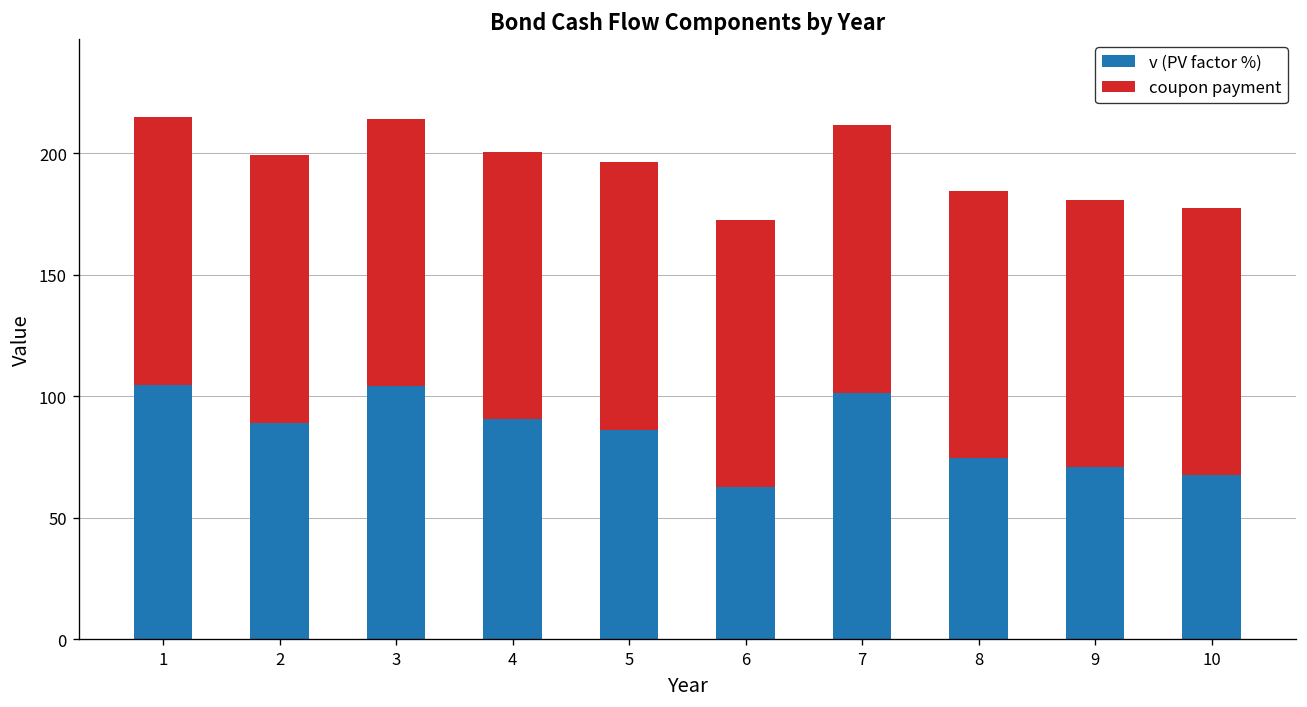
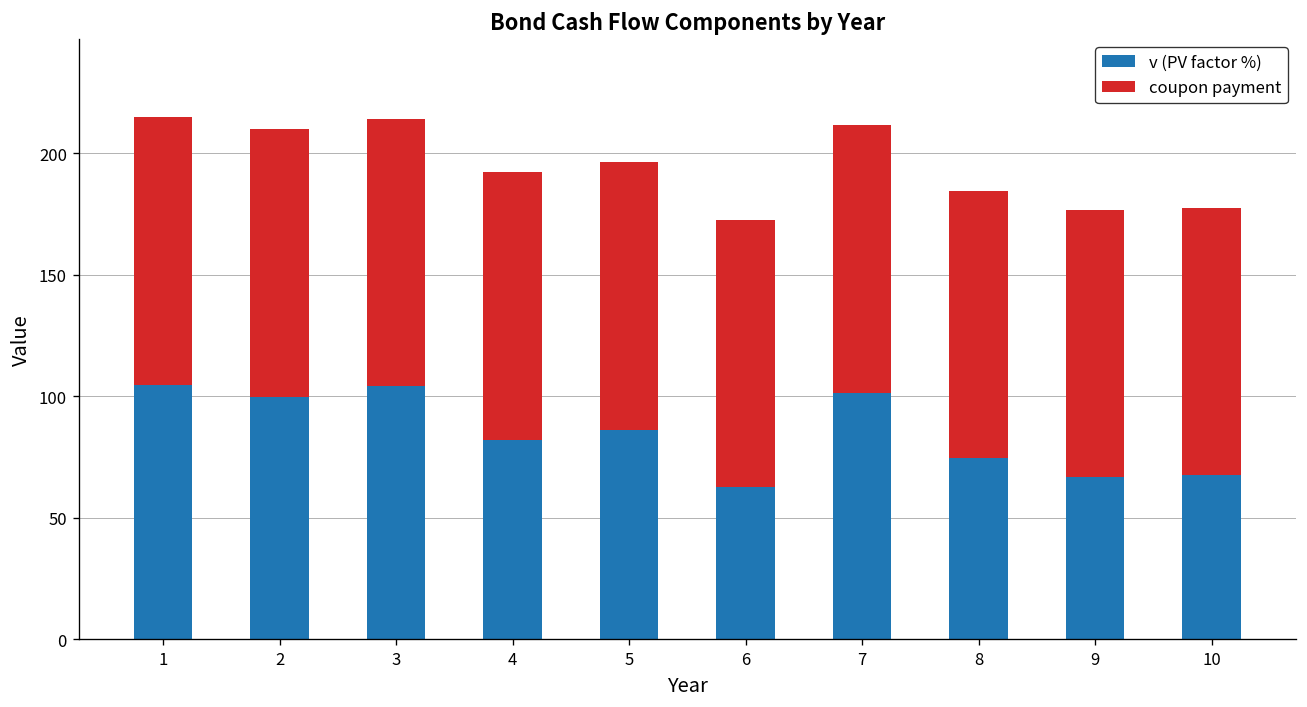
  {
    "v (PV factor %)": {
      "1": 105,
-     "2": 89,
+     "2": 100,
      "3": 104,
-     "4": 90,
+     "4": 82,
      "5": 86,
      "6": 63,
      "7": 102,
      "8": 74,
-     "9": 71,
+     "9": 67,
      "10": 68
    },
    "coupon payment": {
      "1": 110,
      "2": 110,
      "3": 110,
      "4": 110,
      "5": 110,
      "6": 110,
      "7": 110,
      "8": 110,
      "9": 110,
      "10": 110
    }
  }
